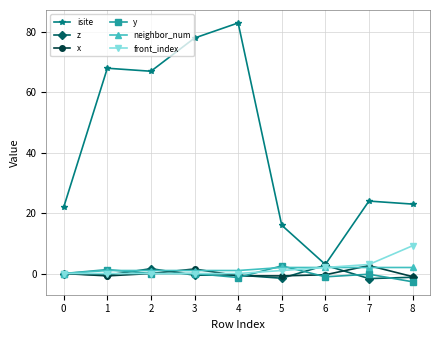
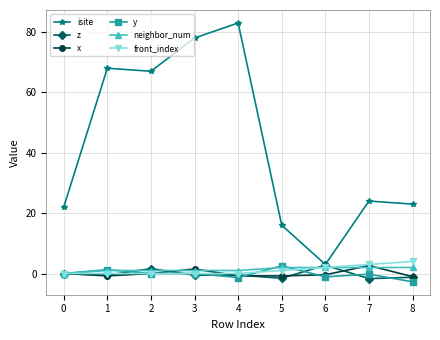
  {
    "front_index": {
      "5": 1,
-     "8": 9
+     "8": 4
    }
  }
